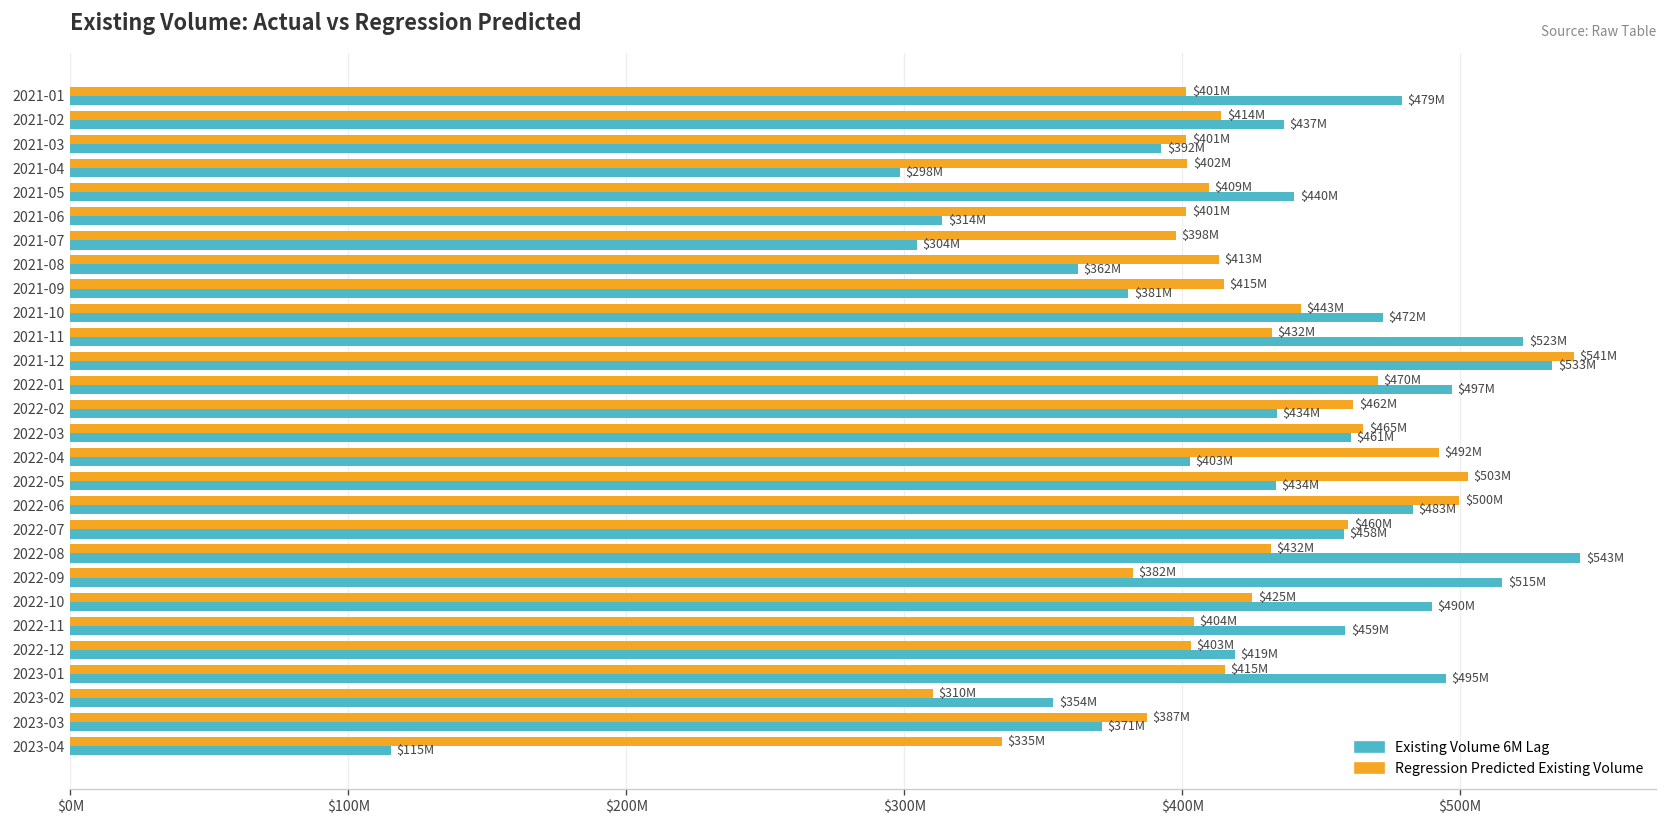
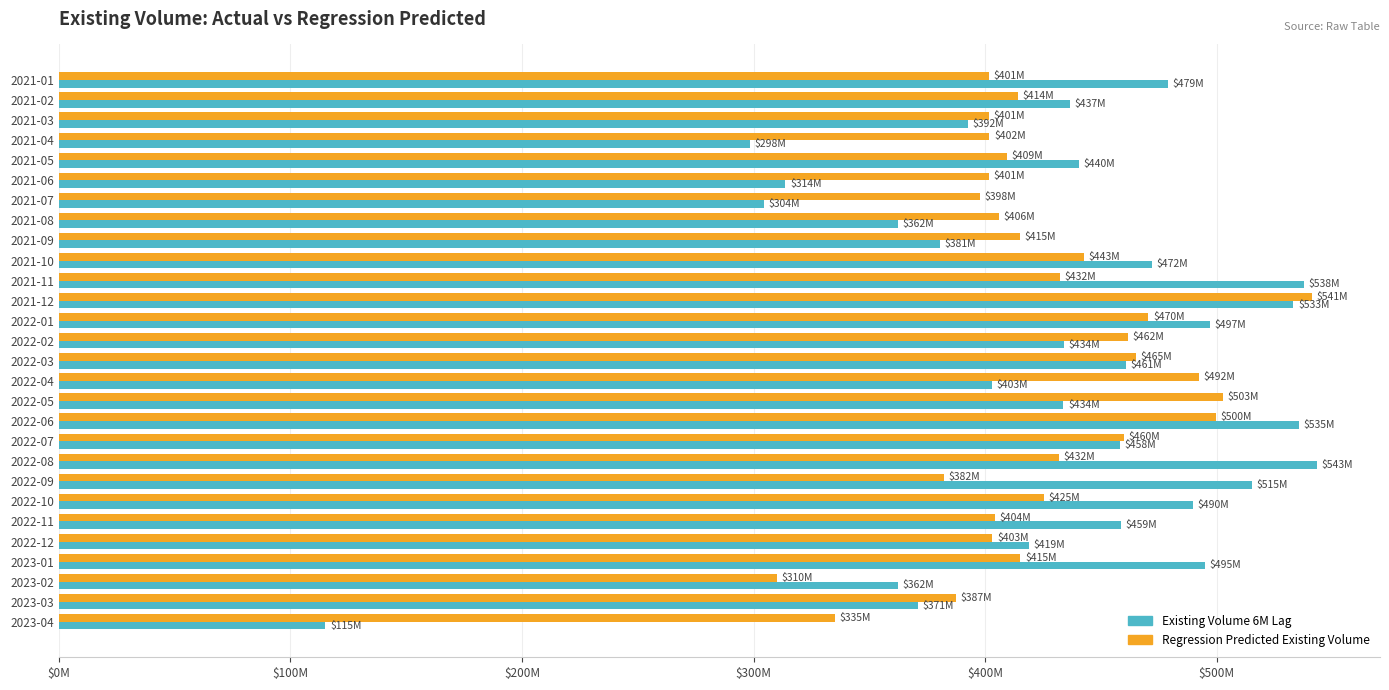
  {
    "Existing Volume 6M Lag": {
      "2021-01": "$479M",
      "2021-02": "$437M",
      "2021-03": "$392M",
      "2021-04": "$298M",
      "2021-05": "$440M",
      "2021-06": "$314M",
      "2021-07": "$304M",
      "2021-08": "$362M",
      "2021-09": "$381M",
      "2021-10": "$472M",
-     "2021-11": "$523M",
+     "2021-11": "$538M",
      "2021-12": "$533M",
      "2022-01": "$497M",
      "2022-02": "$434M",
      "2022-04": "$403M",
      "2022-05": "$434M",
-     "2022-06": "$483M",
+     "2022-06": "$535M",
      "2022-08": "$543M",
      "2022-09": "$515M",
      "2022-10": "$490M",
      "2022-11": "$459M",
      "2022-12": "$419M",
      "2023-01": "$495M",
-     "2023-02": "$354M",
+     "2023-02": "$362M",
      "2023-03": "$371M",
      "2023-04": "$115M"
    },
    "Regression Predicted Existing Volume": {
      "2021-01": "$401M",
      "2021-02": "$414M",
      "2021-03": "$401M",
      "2021-04": "$402M",
      "2021-05": "$409M",
      "2021-06": "$401M",
      "2021-07": "$398M",
-     "2021-08": "$413M",
+     "2021-08": "$406M",
      "2021-09": "$415M",
      "2021-10": "$443M",
      "2021-11": "$432M",
      "2021-12": "$541M",
      "2022-01": "$470M",
      "2022-02": "$462M",
      "2022-04": "$492M",
      "2022-05": "$503M",
      "2022-06": "$500M",
      "2022-08": "$432M",
      "2022-09": "$382M",
      "2022-10": "$425M",
      "2022-11": "$404M",
      "2022-12": "$403M",
      "2023-01": "$415M",
      "2023-02": "$310M",
      "2023-03": "$387M",
      "2023-04": "$335M"
    }
  }
